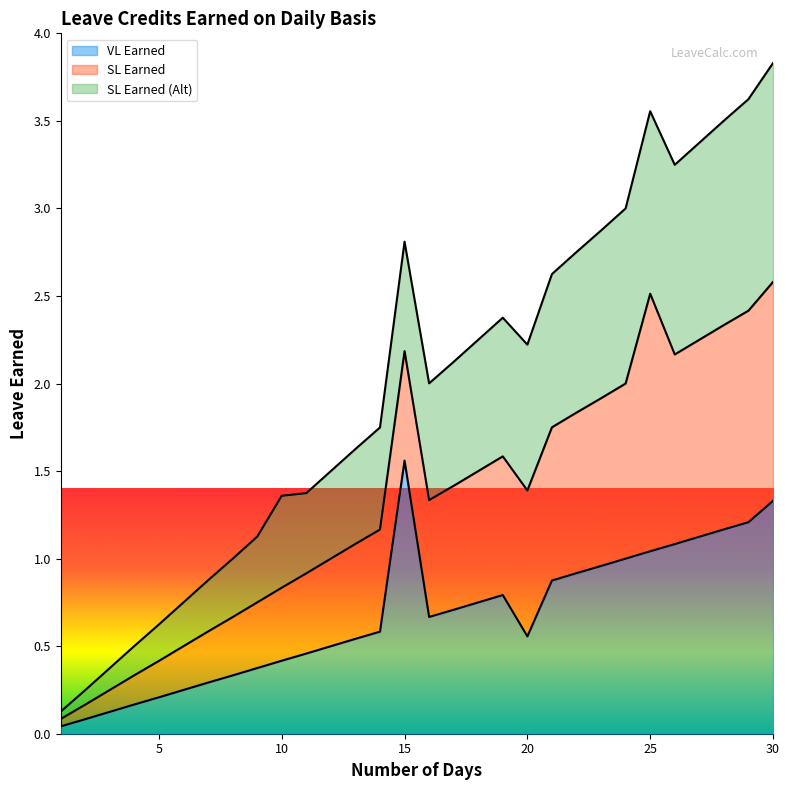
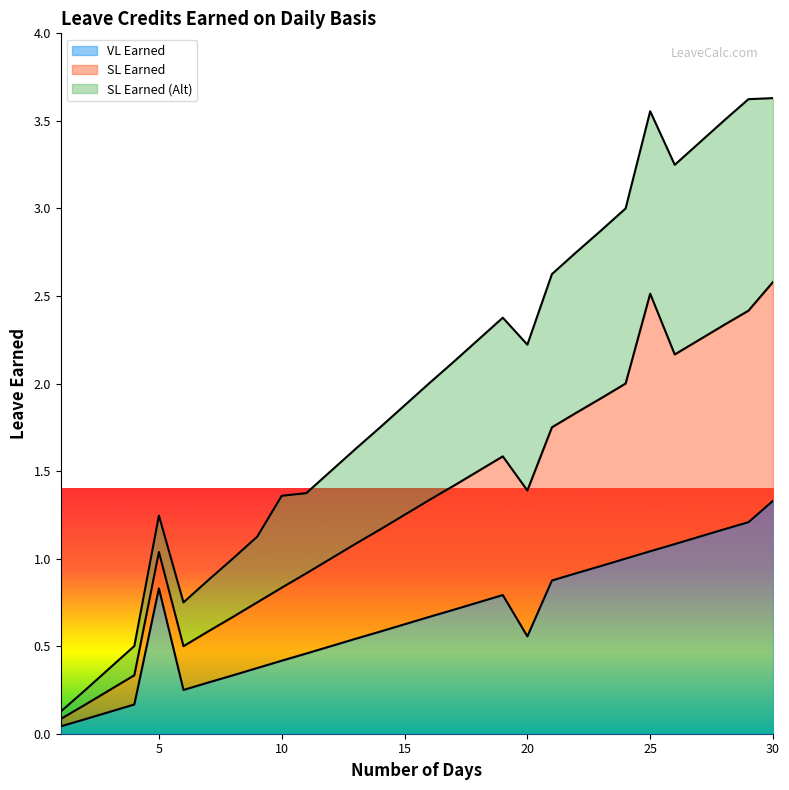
  {
    "VL Earned": {
-     "5": 0.21,
+     "5": 0.83,
      "10": 0.42,
-     "15": 1.56,
+     "15": 0.63,
      "20": 0.56,
      "25": 1.04,
      "30": 1.33
    },
    "SL Earned": {
      "5": 0.21,
      "10": 0.42,
      "15": 0.63,
      "20": 0.83,
      "25": 1.47,
      "30": 1.25
    },
    "SL Earned (Alt)": {
      "5": 0.21,
      "10": 0.53,
      "15": 0.63,
      "20": 0.83,
      "25": 1.04,
-     "30": 1.25
+     "30": 1.05
    }
  }
